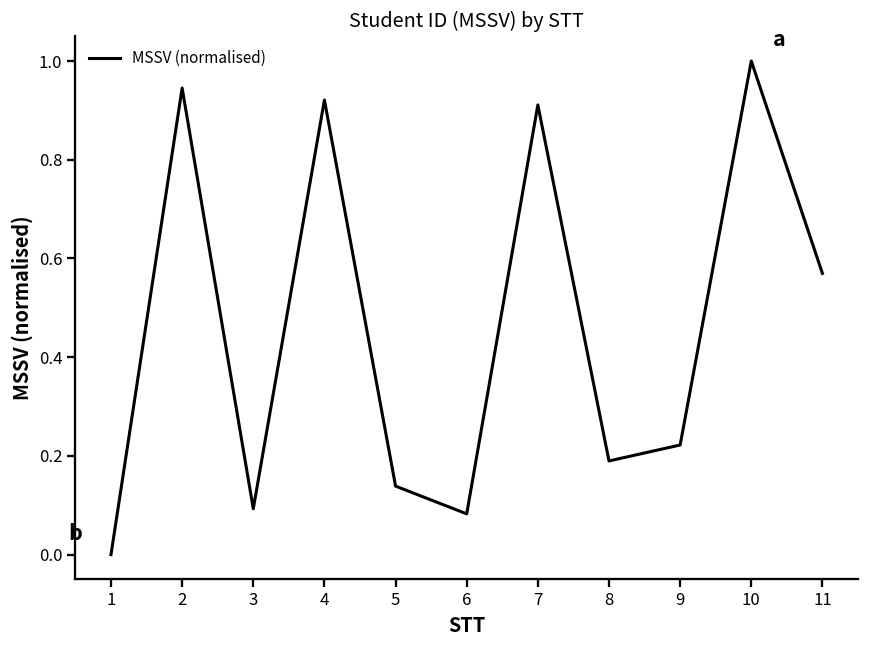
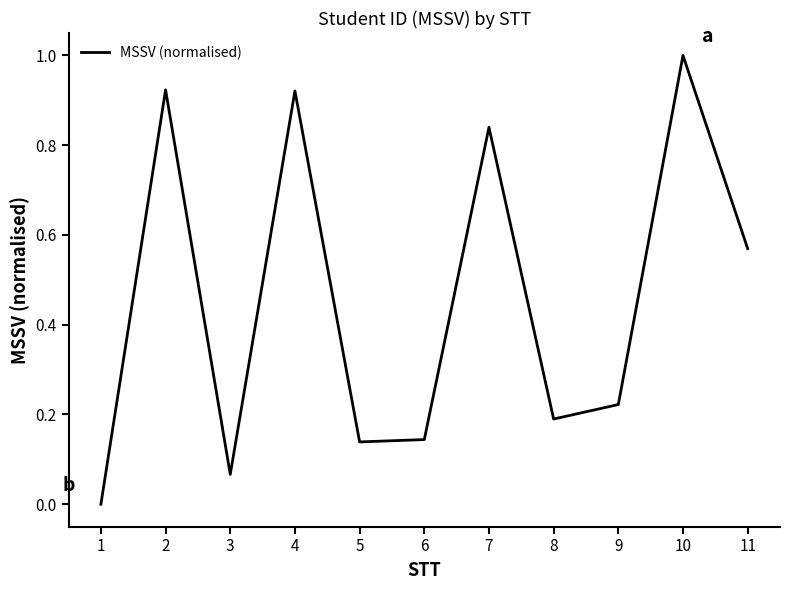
  {
    "1": 0.00,
-   "2": 0.95,
-   "3": 0.09,
+   "2": 0.92,
+   "3": 0.07,
    "4": 0.92,
    "5": 0.14,
-   "6": 0.08,
-   "7": 0.91,
+   "6": 0.14,
+   "7": 0.84,
    "8": 0.19,
    "9": 0.22,
    "10": 1.00,
    "11": 0.57
  }
